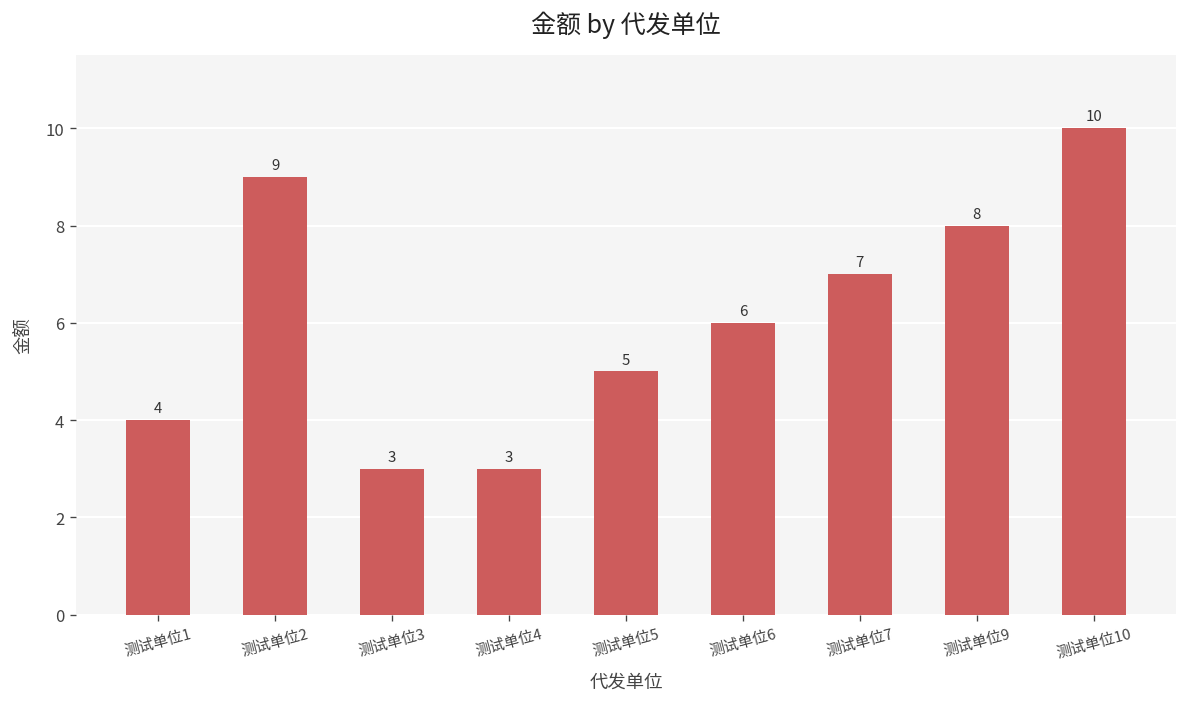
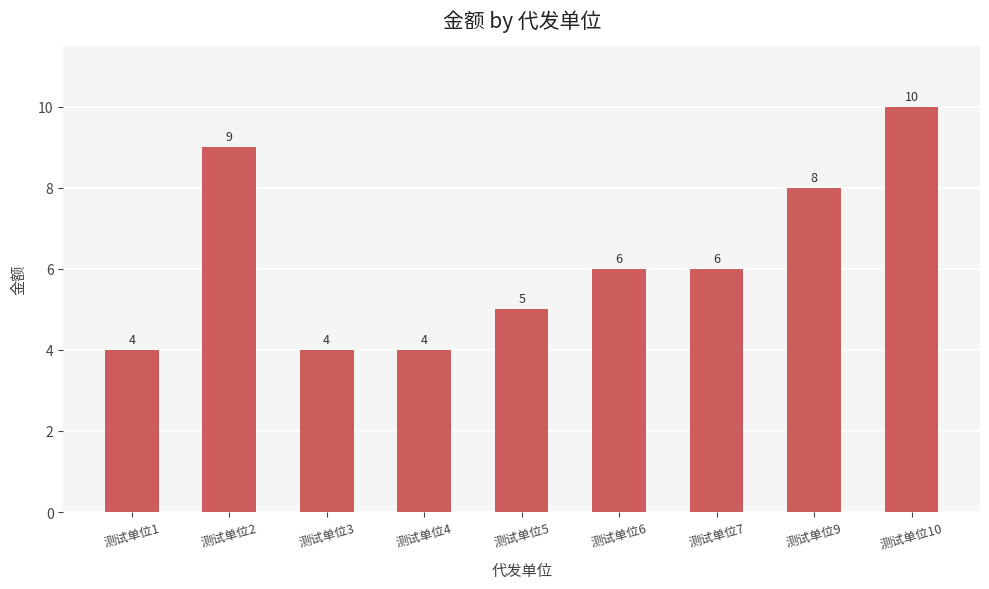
  {
    "测试单位1": 4,
    "测试单位2": 9,
-   "测试单位3": 3,
-   "测试单位4": 3,
+   "测试单位3": 4,
+   "测试单位4": 4,
    "测试单位5": 5,
    "测试单位6": 6,
-   "测试单位7": 7,
+   "测试单位7": 6,
    "测试单位9": 8,
    "测试单位10": 10
  }
